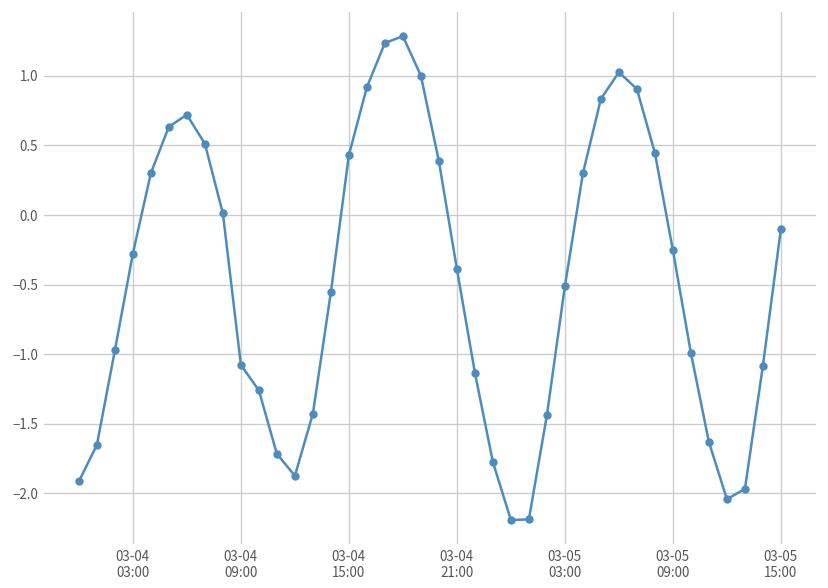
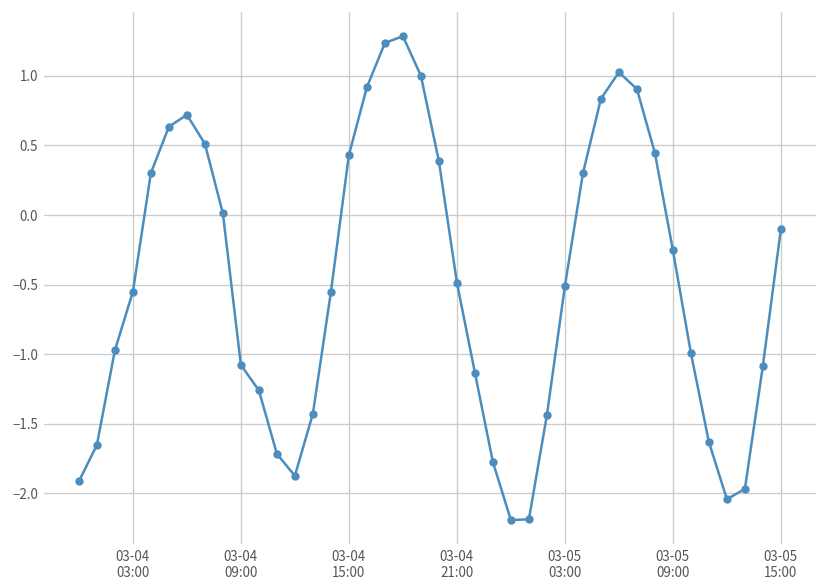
  {
-   "03-04 03:00": -0.28,
+   "03-04 03:00": -0.55,
    "03-04 09:00": -1.08,
    "03-04 15:00": 0.43,
-   "03-04 21:00": -0.39,
+   "03-04 21:00": -0.49,
    "03-05 03:00": -0.51,
    "03-05 09:00": -0.25,
    "03-05 15:00": -0.10
  }
